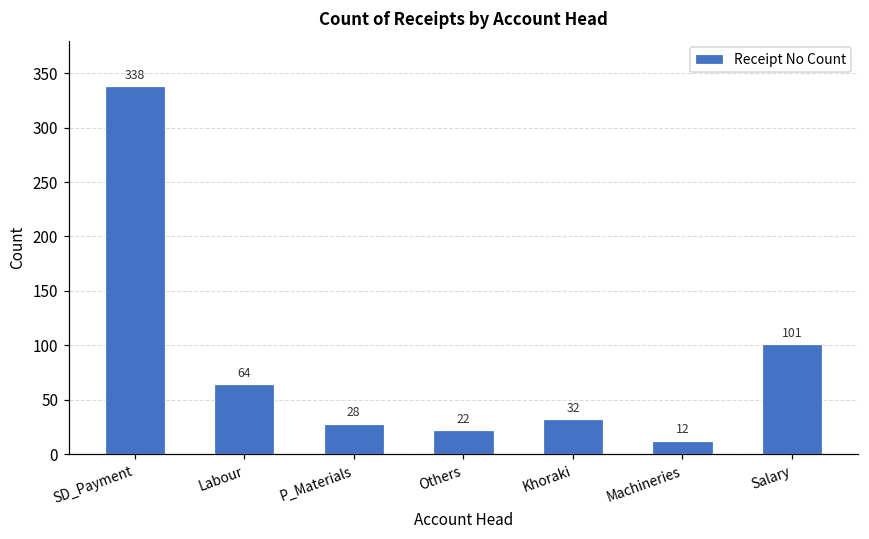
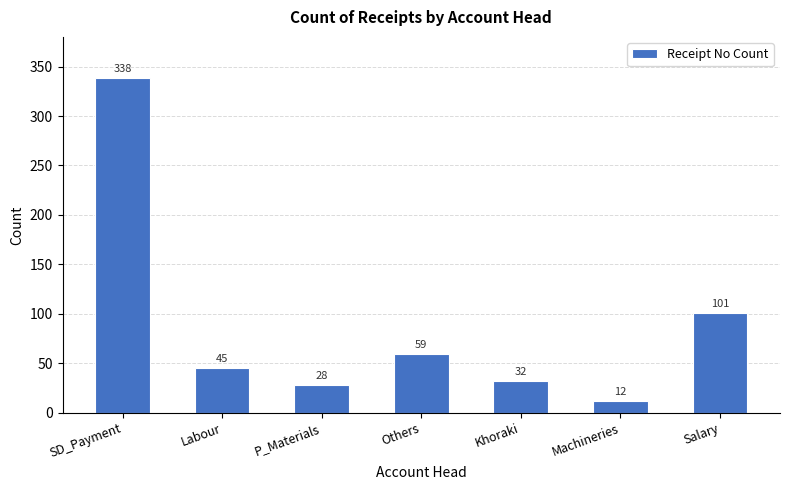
  {
    "SD_Payment": 338,
-   "Labour": 64,
+   "Labour": 45,
    "P_Materials": 28,
-   "Others": 22,
+   "Others": 59,
    "Khoraki": 32,
    "Machineries": 12,
    "Salary": 101
  }
